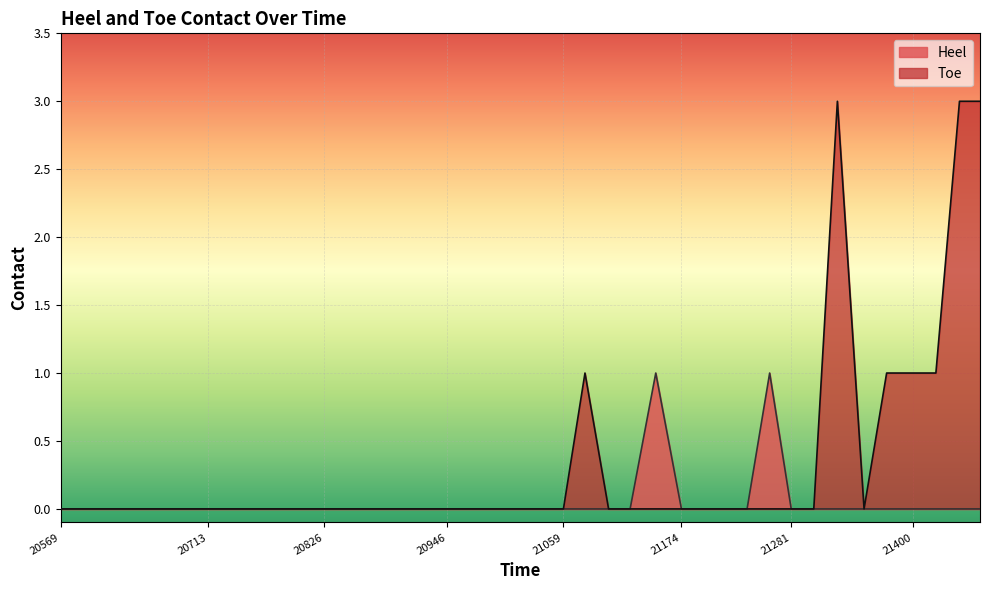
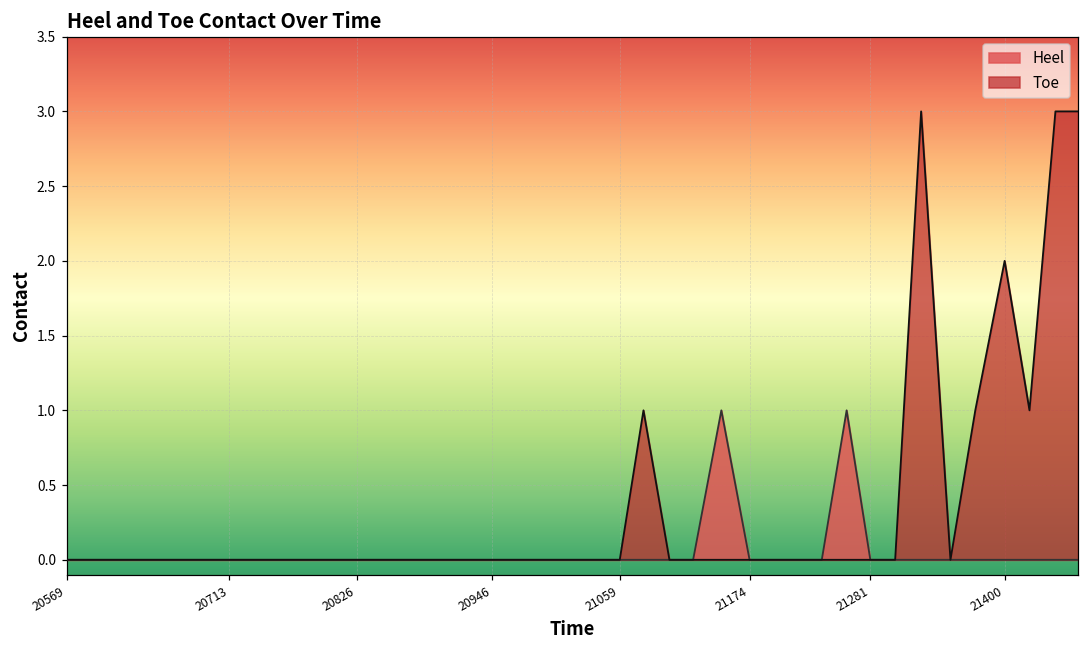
  {
    "Heel": {
      "21400": 0
    },
    "Toe": {
-     "21400": 1
+     "21400": 2
    }
  }
